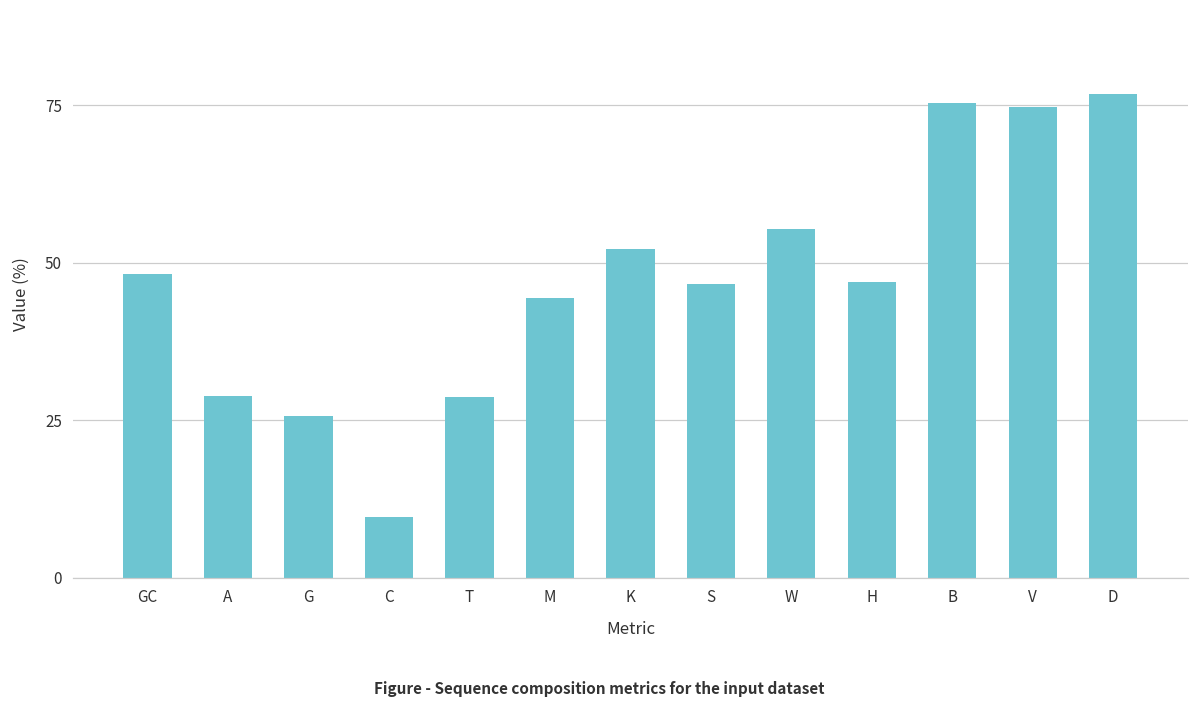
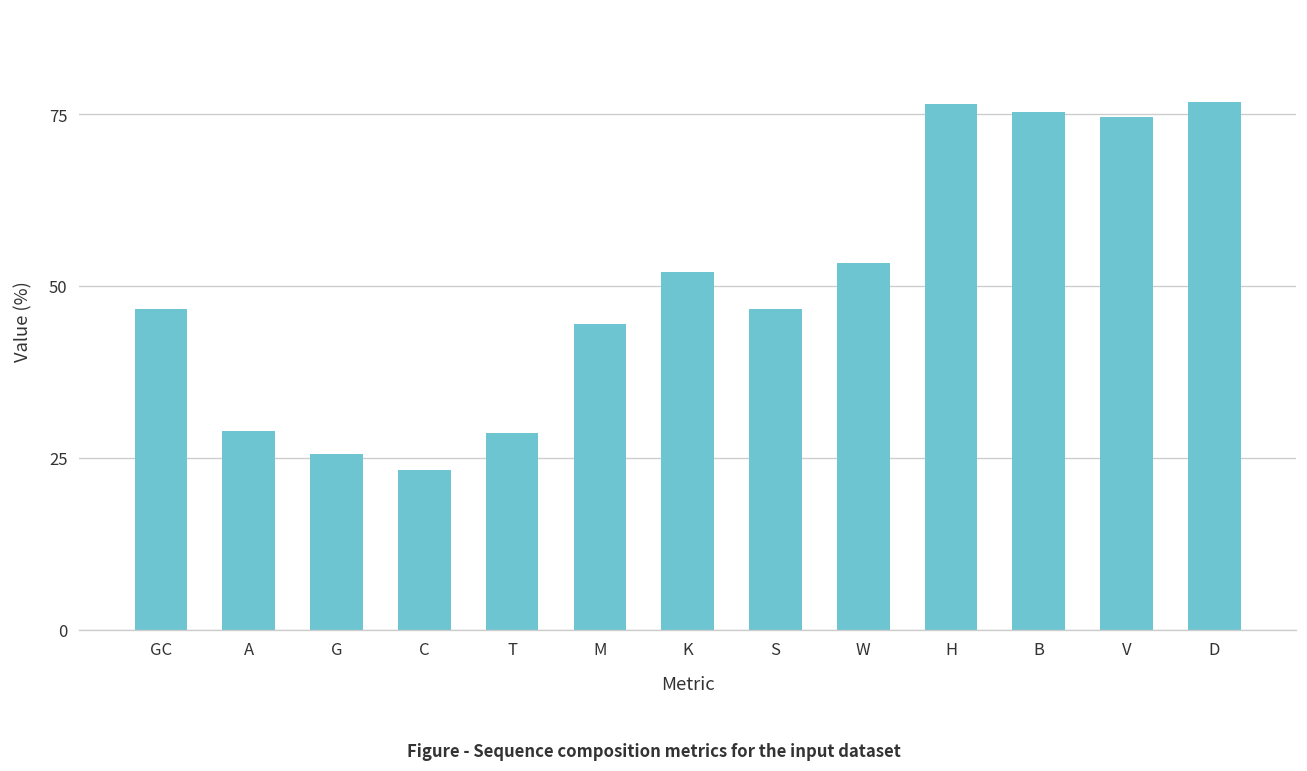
  {
-   "GC": 48,
+   "GC": 47,
    "A": 29,
    "G": 26,
-   "C": 10,
+   "C": 23,
    "T": 29,
    "M": 44,
    "K": 52,
    "S": 47,
-   "W": 55,
-   "H": 47,
+   "W": 53,
+   "H": 77,
    "B": 75,
    "V": 75,
    "D": 77
  }
